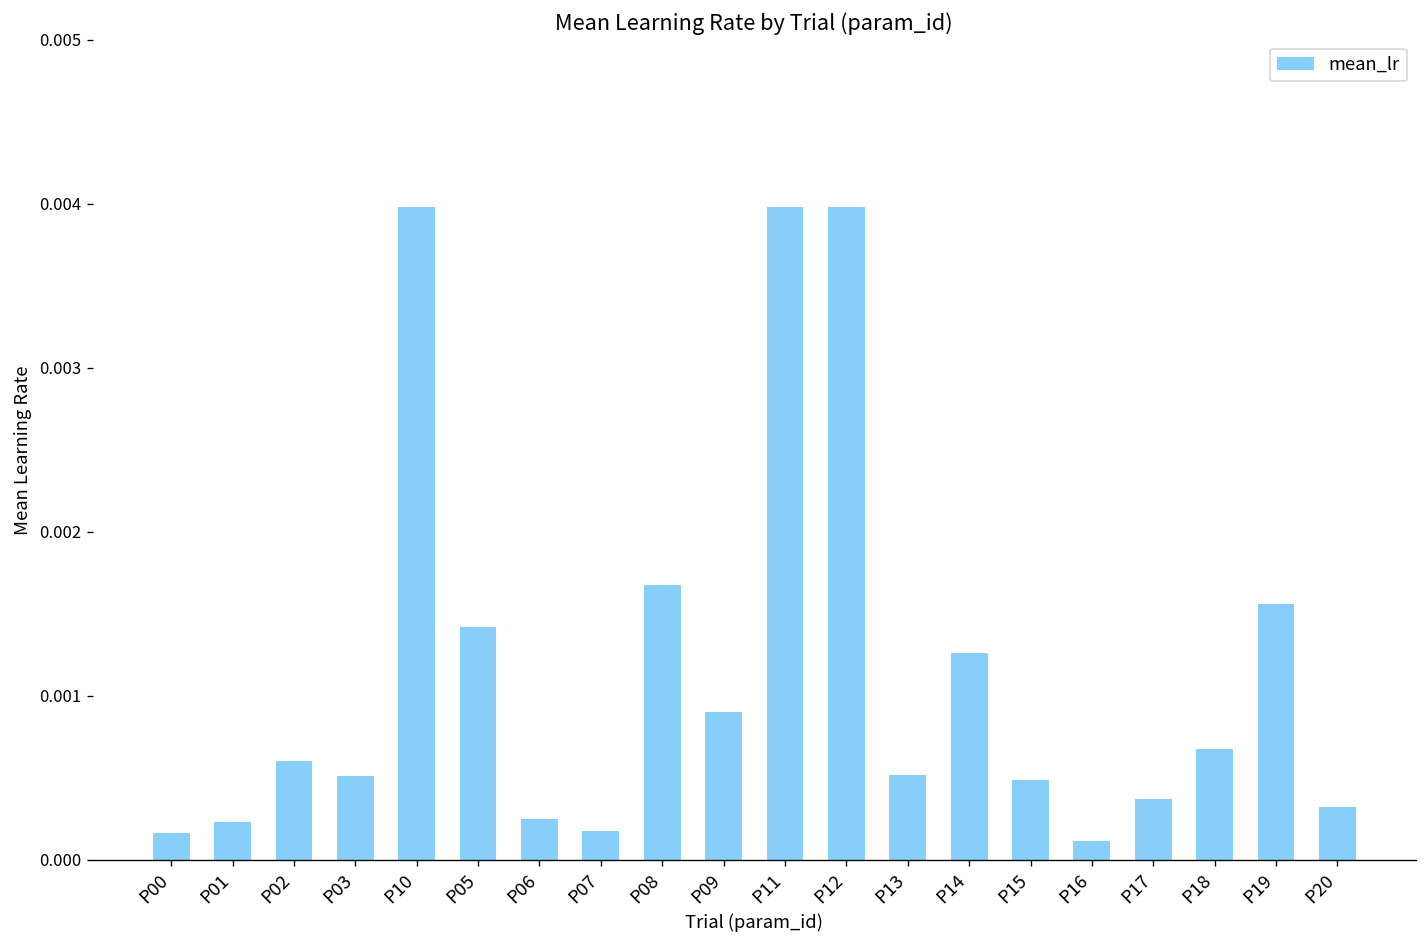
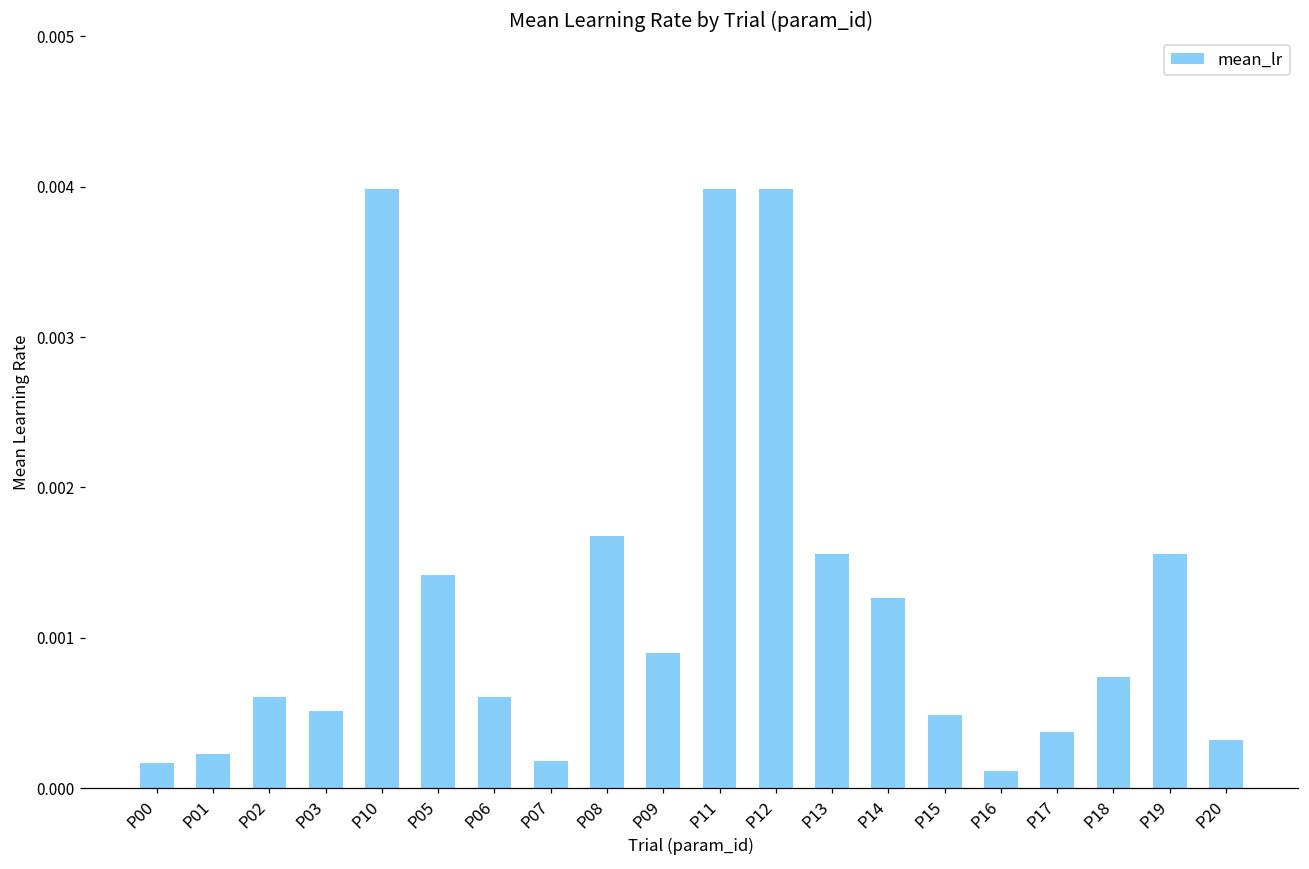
  {
    "P00": 0.00017,
    "P01": 0.00023,
    "P02": 0.00060,
    "P03": 0.00051,
    "P10": 0.00398,
    "P05": 0.00142,
-   "P06": 0.00025,
+   "P06": 0.00060,
    "P07": 0.00018,
    "P08": 0.00168,
    "P09": 0.00090,
    "P11": 0.00398,
    "P12": 0.00398,
-   "P13": 0.00052,
+   "P13": 0.00156,
    "P14": 0.00126,
    "P15": 0.00049,
    "P16": 0.00012,
    "P17": 0.00037,
-   "P18": 0.00068,
+   "P18": 0.00074,
    "P19": 0.00156,
    "P20": 0.00032
  }
